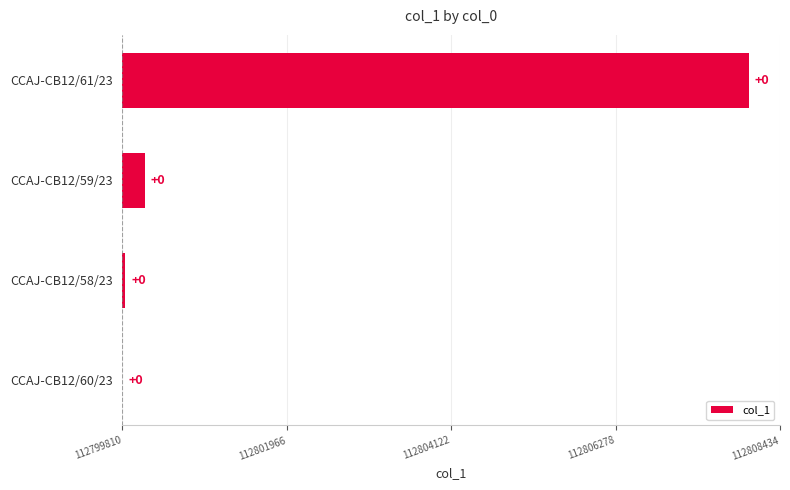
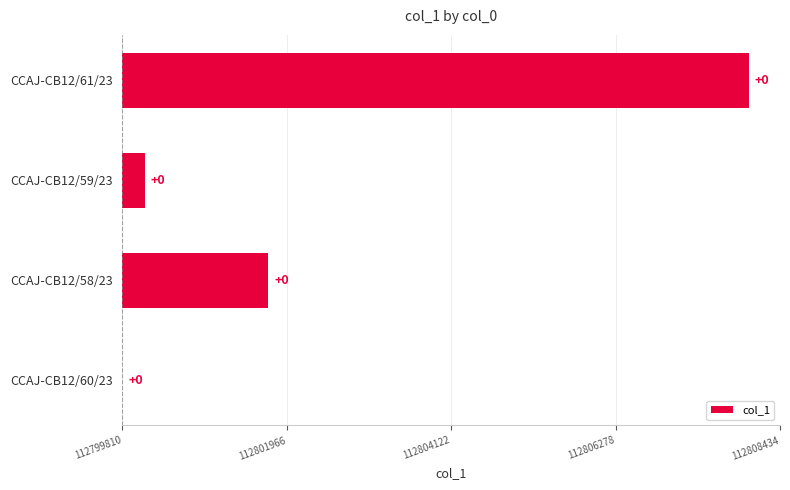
  {
-   "CCAJ-CB12/58/23": 112799800
+   "CCAJ-CB12/58/23": 112801700
  }
